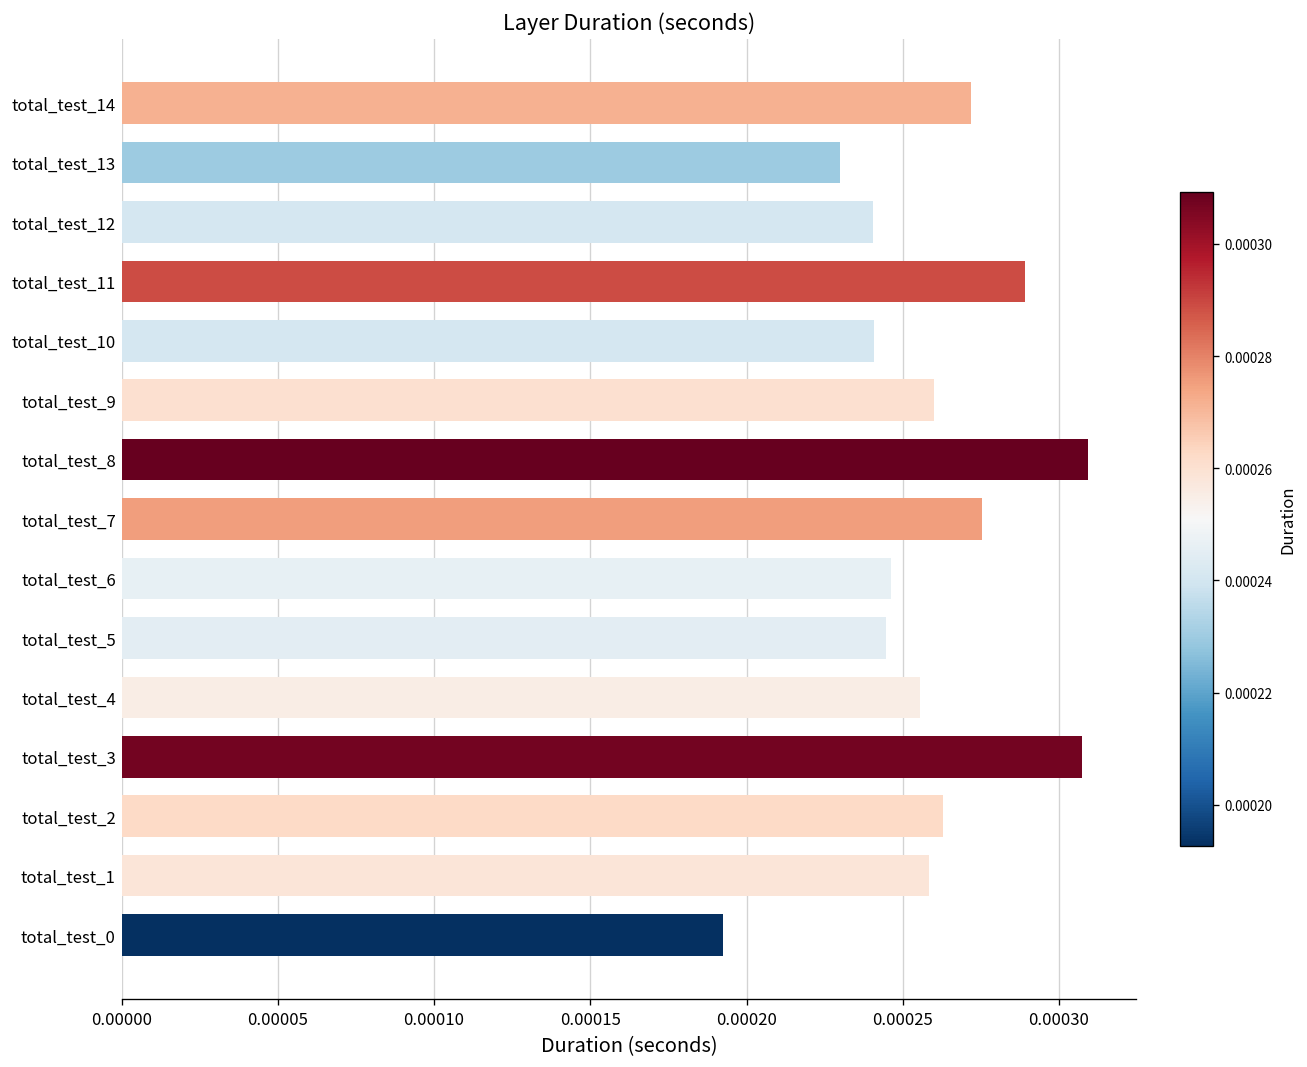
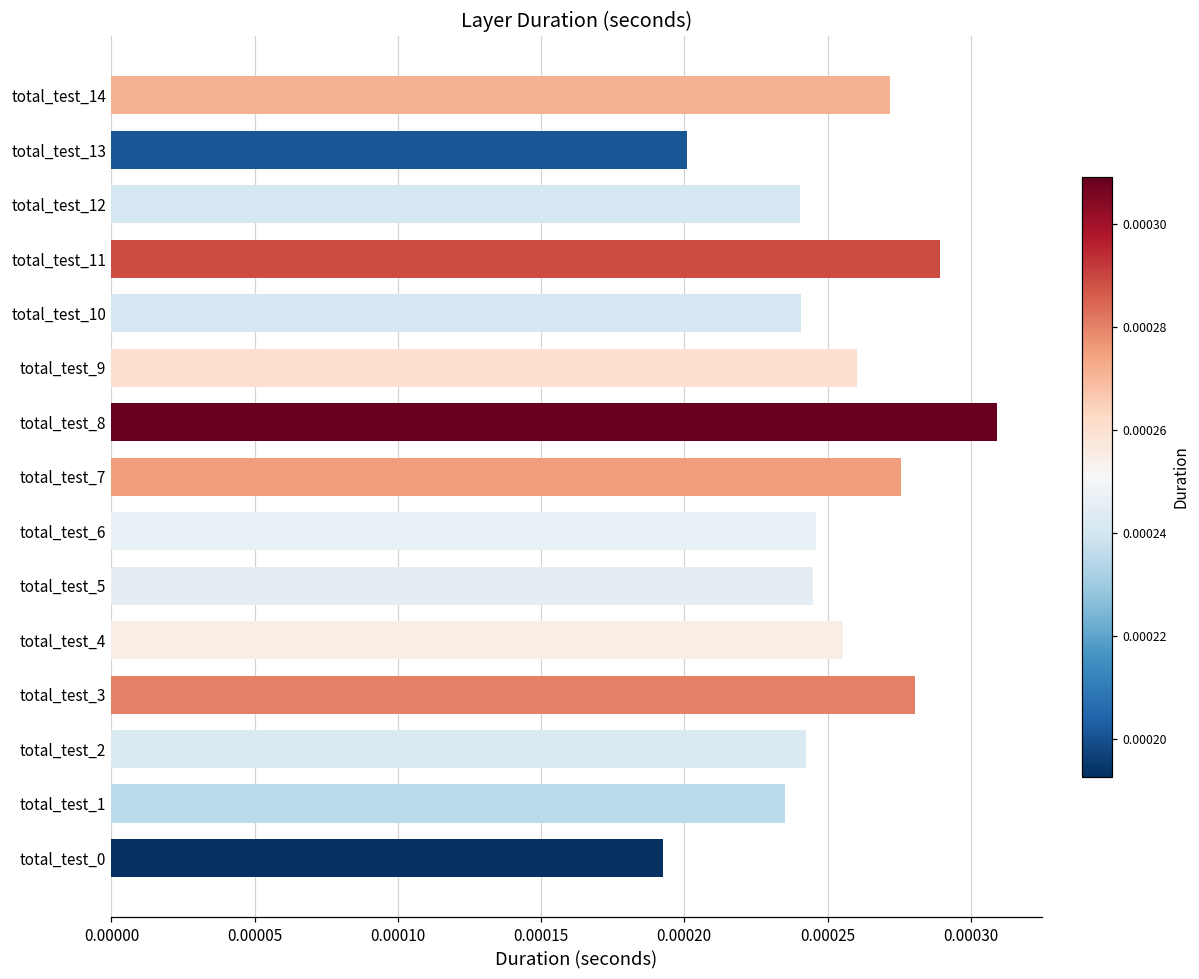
  {
    "total_test_14": 0.000272,
-   "total_test_13": 0.000230,
+   "total_test_13": 0.000201,
    "total_test_12": 0.000241,
    "total_test_11": 0.000289,
    "total_test_10": 0.000241,
    "total_test_9": 0.000260,
    "total_test_8": 0.000309,
    "total_test_7": 0.000275,
    "total_test_6": 0.000246,
    "total_test_5": 0.000245,
    "total_test_4": 0.000255,
-   "total_test_3": 0.000307,
-   "total_test_2": 0.000263,
-   "total_test_1": 0.000259,
+   "total_test_3": 0.000280,
+   "total_test_2": 0.000242,
+   "total_test_1": 0.000235,
    "total_test_0": 0.000193
  }
